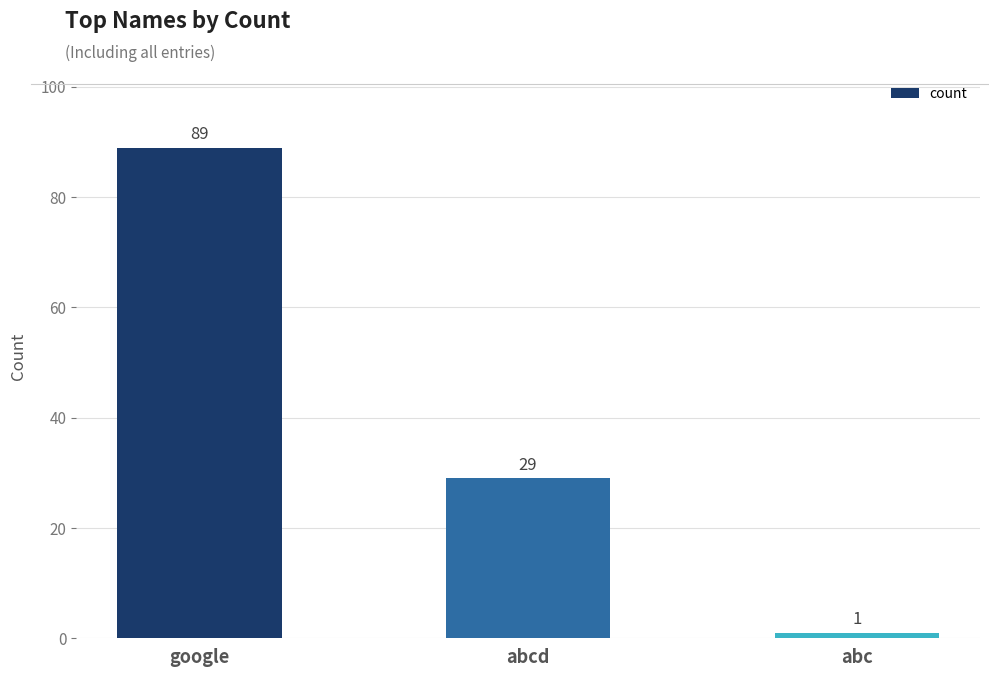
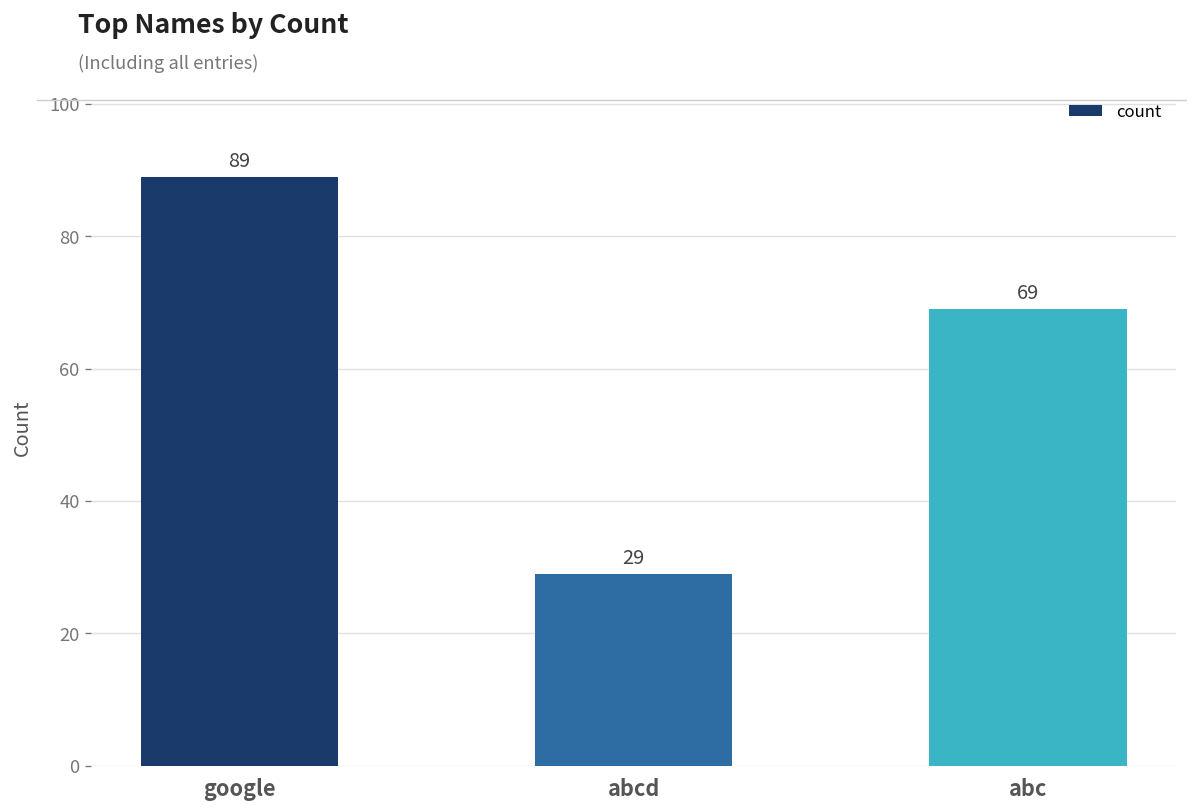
  {
    "google": 89,
    "abcd": 29,
-   "abc": 1
+   "abc": 69
  }
